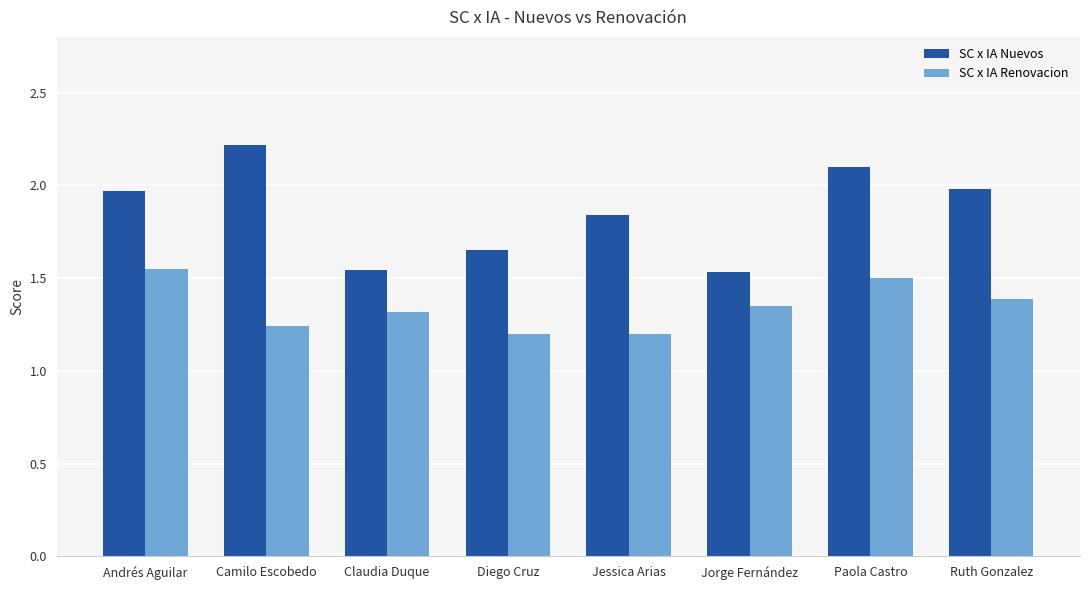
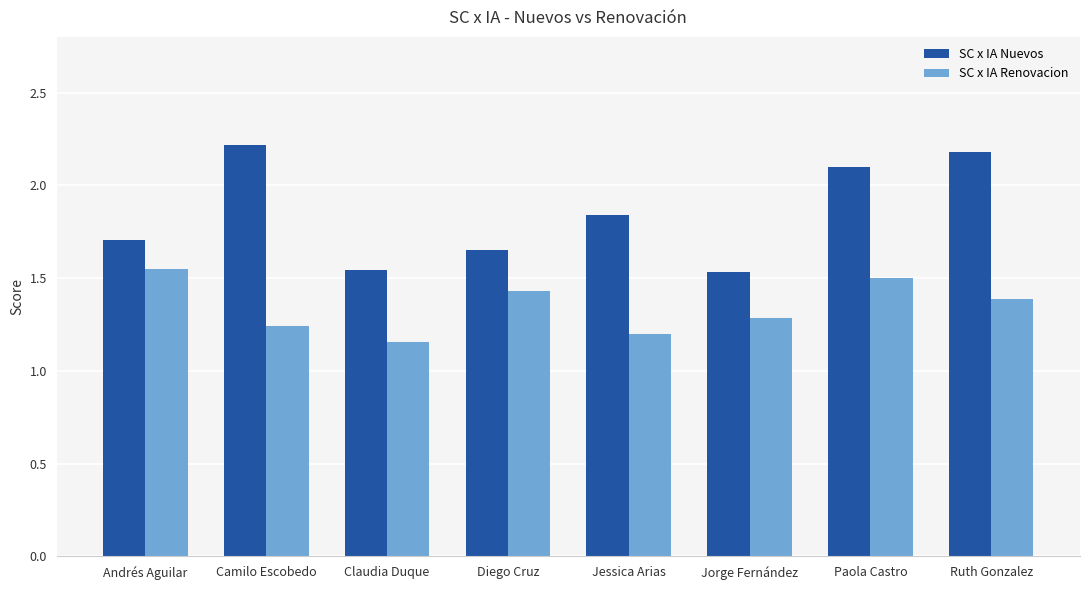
  {
    "SC x IA Nuevos": {
-     "Andrés Aguilar": 1.97,
+     "Andrés Aguilar": 1.71,
      "Camilo Escobedo": 2.22,
      "Claudia Duque": 1.54,
      "Diego Cruz": 1.65,
      "Jessica Arias": 1.84,
      "Jorge Fernández": 1.53,
      "Paola Castro": 2.10,
-     "Ruth Gonzalez": 1.98
+     "Ruth Gonzalez": 2.18
    },
    "SC x IA Renovacion": {
      "Andrés Aguilar": 1.55,
      "Camilo Escobedo": 1.24,
-     "Claudia Duque": 1.32,
-     "Diego Cruz": 1.20,
+     "Claudia Duque": 1.16,
+     "Diego Cruz": 1.43,
      "Jessica Arias": 1.20,
-     "Jorge Fernández": 1.35,
+     "Jorge Fernández": 1.29,
      "Paola Castro": 1.50,
      "Ruth Gonzalez": 1.38
    }
  }
